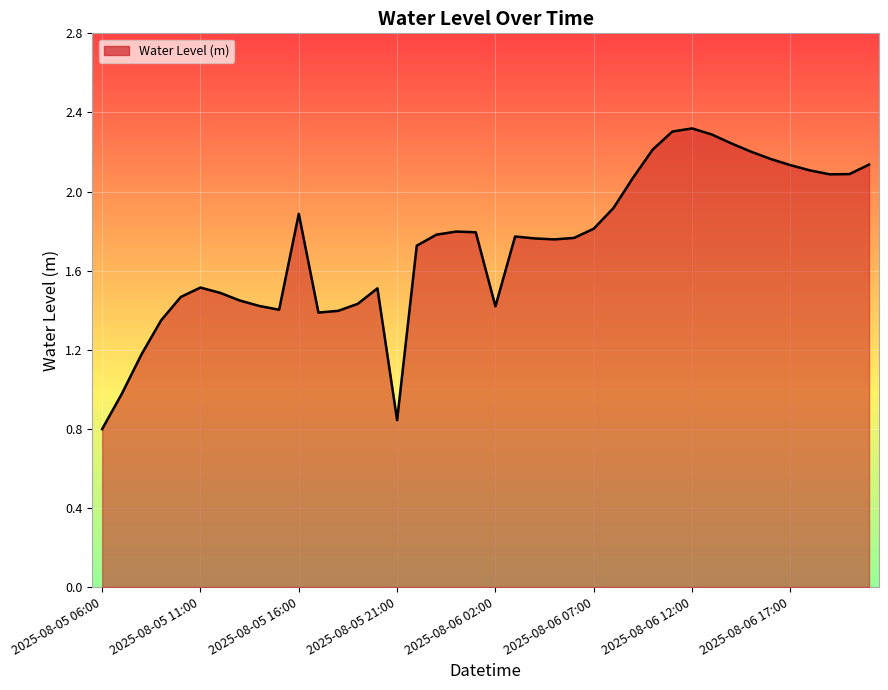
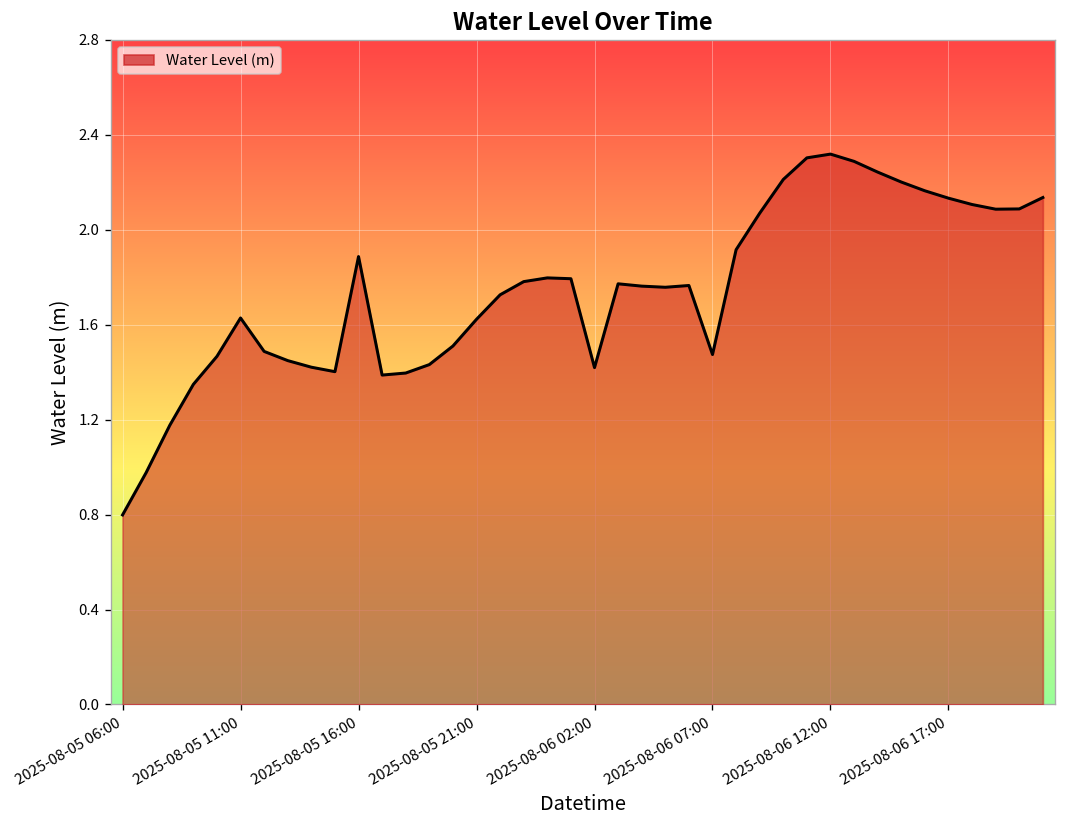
  {
    "2025-08-05 06:00": 0.80,
-   "2025-08-05 11:00": 1.51,
+   "2025-08-05 11:00": 1.63,
    "2025-08-05 16:00": 1.89,
-   "2025-08-05 21:00": 0.84,
+   "2025-08-05 21:00": 1.62,
    "2025-08-06 02:00": 1.42,
-   "2025-08-06 07:00": 1.81,
+   "2025-08-06 07:00": 1.47,
    "2025-08-06 12:00": 2.32,
    "2025-08-06 17:00": 2.13
  }
